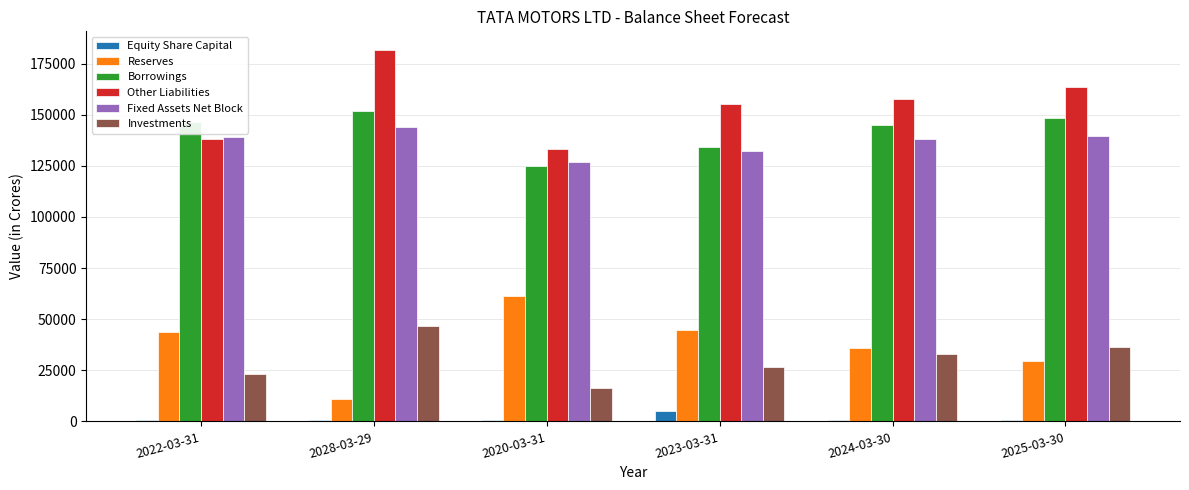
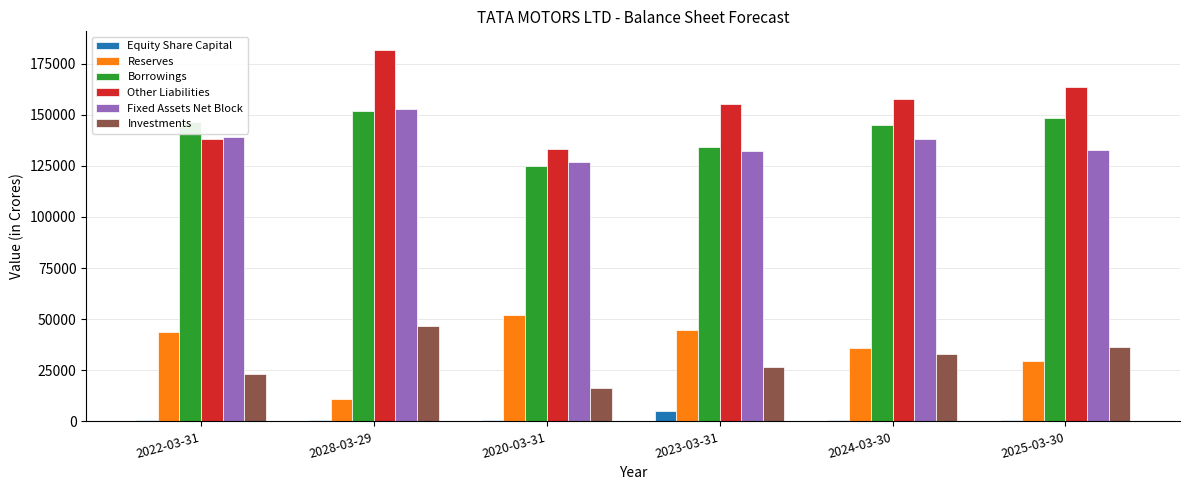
  {
    "Equity Share Capital": {
      "2023-03-31": 5000
    },
    "Reserves": {
      "2022-03-31": 44000,
      "2028-03-29": 11000,
-     "2020-03-31": 61000,
+     "2020-03-31": 52000,
      "2023-03-31": 45000,
      "2024-03-30": 36000,
      "2025-03-30": 30000
    },
    "Borrowings": {
      "2028-03-29": 152000,
      "2020-03-31": 125000,
      "2023-03-31": 134000,
      "2024-03-30": 145000,
      "2025-03-30": 148000
    },
    "Other Liabilities": {
      "2022-03-31": 138000,
      "2028-03-29": 182000,
      "2020-03-31": 133000,
      "2023-03-31": 155000,
      "2024-03-30": 158000,
      "2025-03-30": 164000
    },
    "Fixed Assets Net Block": {
      "2022-03-31": 139000,
-     "2028-03-29": 144000,
+     "2028-03-29": 153000,
      "2020-03-31": 127000,
      "2023-03-31": 132000,
      "2024-03-30": 138000,
-     "2025-03-30": 139000
+     "2025-03-30": 133000
    },
    "Investments": {
      "2022-03-31": 23000,
      "2028-03-29": 47000,
      "2020-03-31": 16000,
      "2023-03-31": 26000,
      "2024-03-30": 33000,
      "2025-03-30": 36000
    }
  }
